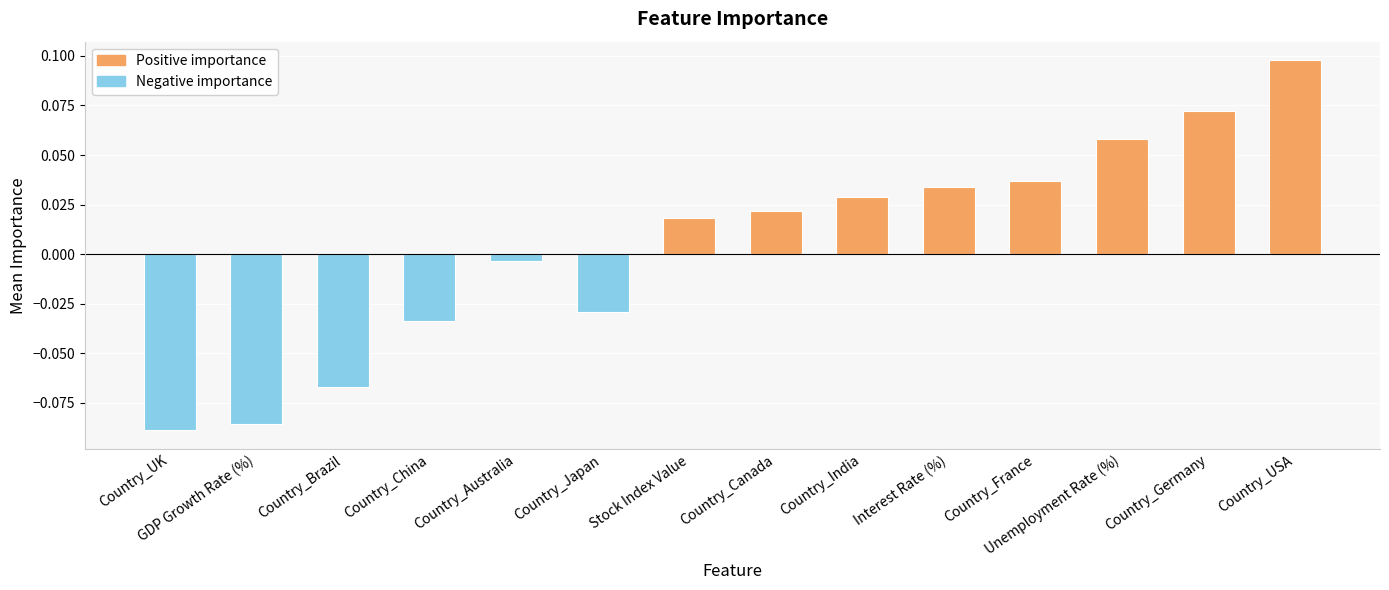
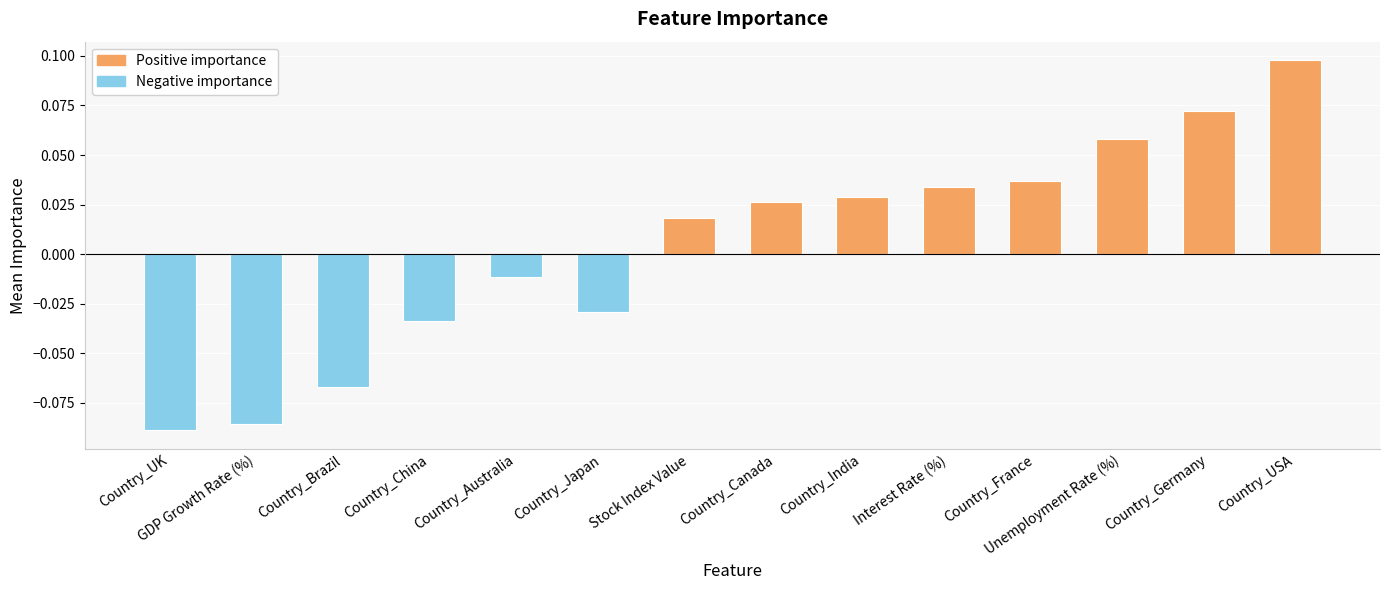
  {
    "Country_UK": -0.089,
    "GDP Growth Rate (%)": -0.086,
    "Country_Brazil": -0.067,
    "Country_China": -0.033,
-   "Country_Australia": -0.004,
+   "Country_Australia": -0.011,
    "Country_Japan": -0.029,
    "Stock Index Value": 0.018,
-   "Country_Canada": 0.022,
+   "Country_Canada": 0.026,
    "Country_India": 0.029,
    "Interest Rate (%)": 0.034,
    "Country_France": 0.037,
    "Unemployment Rate (%)": 0.058,
    "Country_Germany": 0.072,
    "Country_USA": 0.098
  }
